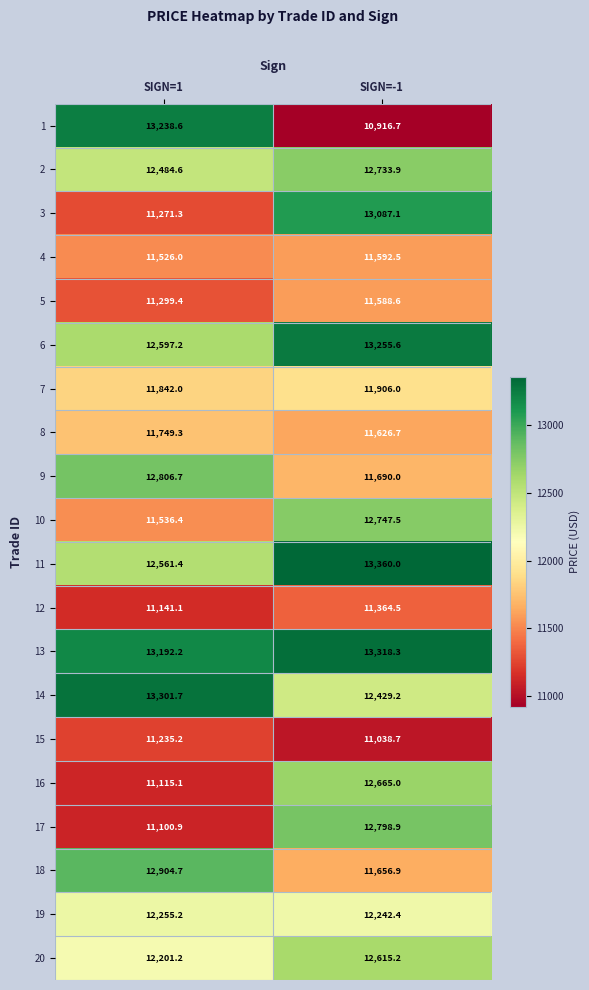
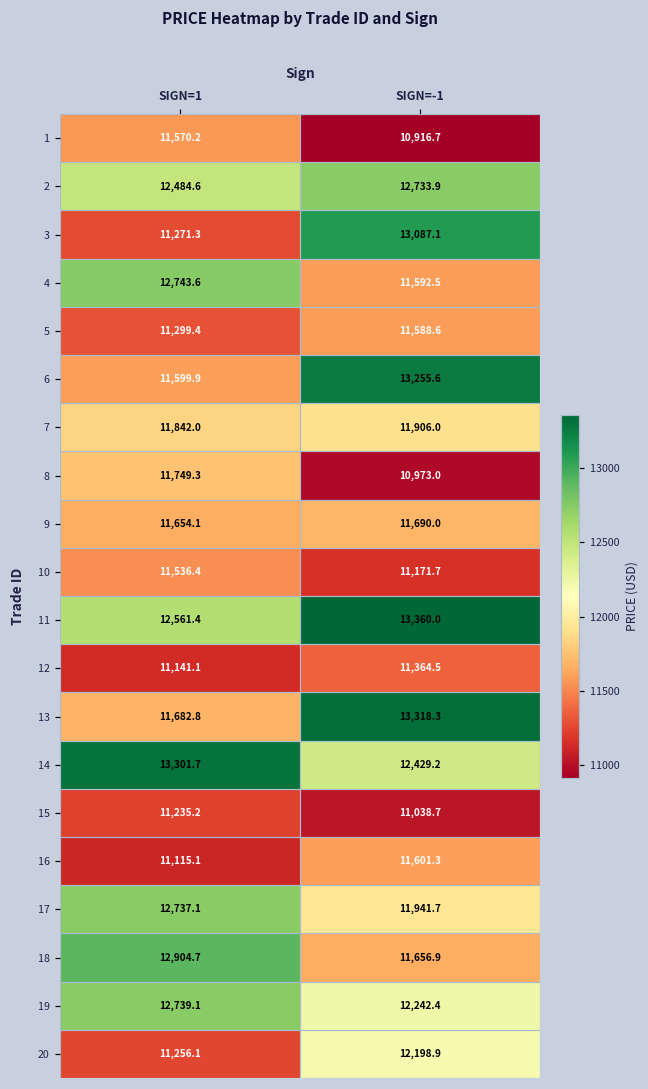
  {
    "1": {
-     "SIGN=1": "13,238.6",
+     "SIGN=1": "11,570.2",
      "SIGN=-1": "10,916.7"
    },
    "2": {
      "SIGN=1": "12,484.6",
      "SIGN=-1": "12,733.9"
    },
    "3": {
      "SIGN=1": "11,271.3",
      "SIGN=-1": "13,087.1"
    },
    "4": {
-     "SIGN=1": "11,526.0",
+     "SIGN=1": "12,743.6",
      "SIGN=-1": "11,592.5"
    },
    "5": {
      "SIGN=1": "11,299.4",
      "SIGN=-1": "11,588.6"
    },
    "6": {
-     "SIGN=1": "12,597.2",
+     "SIGN=1": "11,599.9",
      "SIGN=-1": "13,255.6"
    },
    "7": {
      "SIGN=1": "11,842.0",
      "SIGN=-1": "11,906.0"
    },
    "8": {
      "SIGN=1": "11,749.3",
-     "SIGN=-1": "11,626.7"
+     "SIGN=-1": "10,973.0"
    },
    "9": {
-     "SIGN=1": "12,806.7",
+     "SIGN=1": "11,654.1",
      "SIGN=-1": "11,690.0"
    },
    "10": {
      "SIGN=1": "11,536.4",
-     "SIGN=-1": "12,747.5"
+     "SIGN=-1": "11,171.7"
    },
    "11": {
      "SIGN=1": "12,561.4",
      "SIGN=-1": "13,360.0"
    },
    "12": {
      "SIGN=1": "11,141.1",
      "SIGN=-1": "11,364.5"
    },
    "13": {
-     "SIGN=1": "13,192.2",
+     "SIGN=1": "11,682.8",
      "SIGN=-1": "13,318.3"
    },
    "14": {
      "SIGN=1": "13,301.7",
      "SIGN=-1": "12,429.2"
    },
    "15": {
      "SIGN=1": "11,235.2",
      "SIGN=-1": "11,038.7"
    },
    "16": {
      "SIGN=1": "11,115.1",
-     "SIGN=-1": "12,665.0"
+     "SIGN=-1": "11,601.3"
    },
    "17": {
-     "SIGN=1": "11,100.9",
-     "SIGN=-1": "12,798.9"
+     "SIGN=1": "12,737.1",
+     "SIGN=-1": "11,941.7"
    },
    "18": {
      "SIGN=1": "12,904.7",
      "SIGN=-1": "11,656.9"
    },
    "19": {
-     "SIGN=1": "12,255.2",
+     "SIGN=1": "12,739.1",
      "SIGN=-1": "12,242.4"
    },
    "20": {
-     "SIGN=1": "12,201.2",
-     "SIGN=-1": "12,615.2"
+     "SIGN=1": "11,256.1",
+     "SIGN=-1": "12,198.9"
    }
  }
